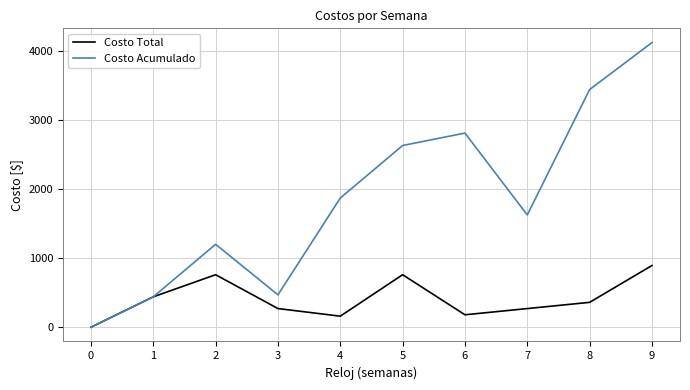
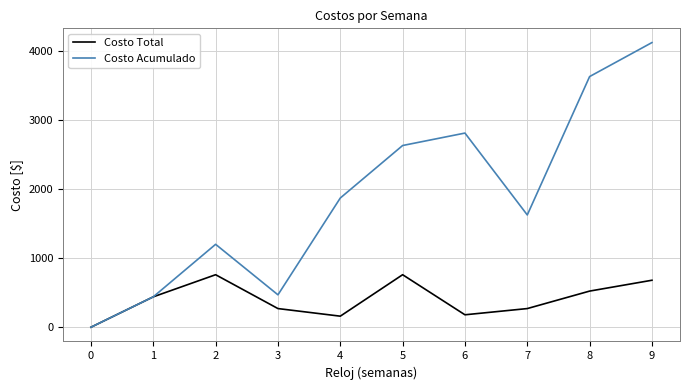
  {
    "Costo Total": {
      "2": 800,
      "3": 300,
      "4": 200,
      "5": 800,
      "6": 200,
      "7": 300,
-     "8": 400,
-     "9": 900
+     "8": 500,
+     "9": 700
    },
    "Costo Acumulado": {
      "2": 1200,
      "3": 500,
      "4": 1900,
      "5": 2600,
      "6": 2800,
      "7": 1600,
-     "8": 3400,
+     "8": 3600,
      "9": 4100
    }
  }
